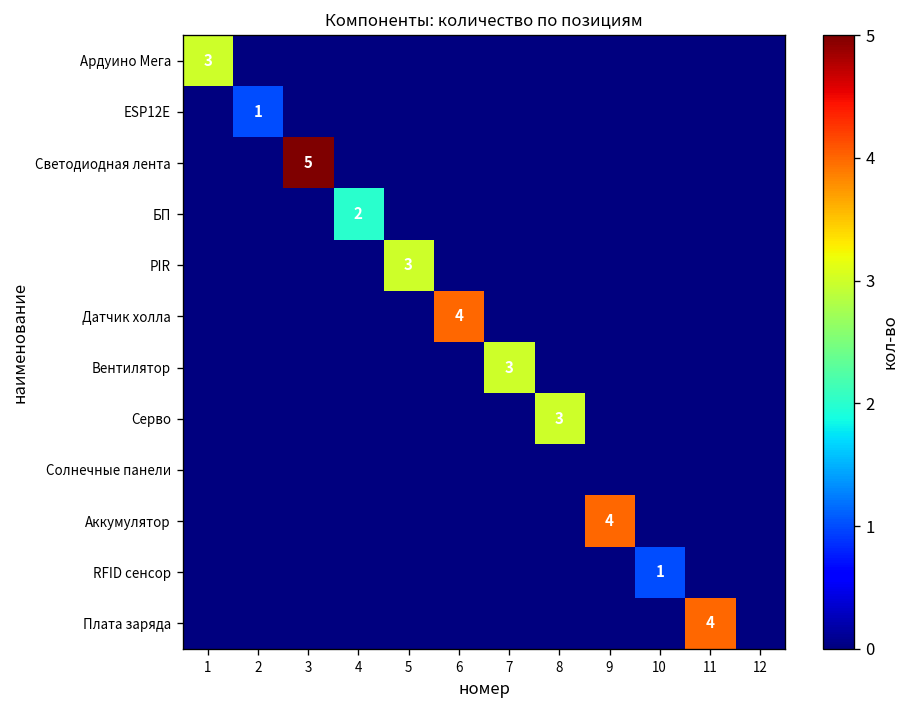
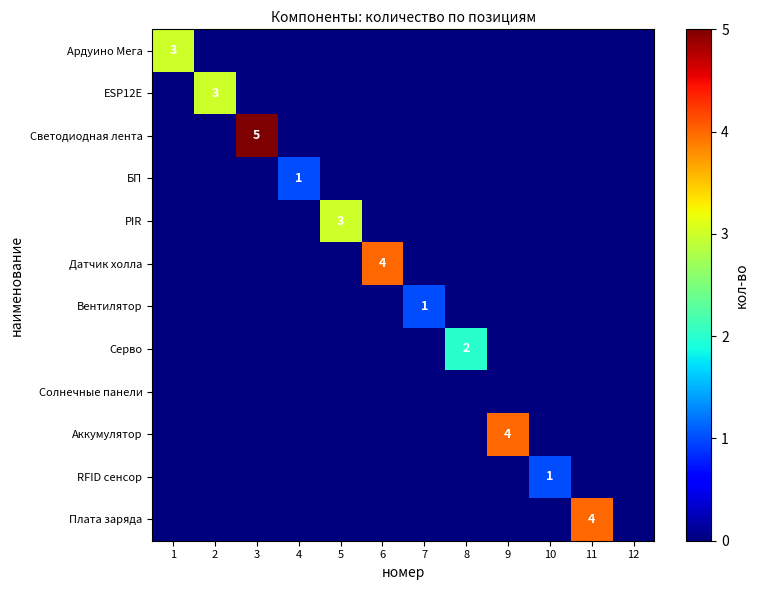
  {
    "Ардуино Мега": {
      "1": 3
    },
    "ESP12E": {
-     "2": 1
+     "2": 3
    },
    "Светодиодная лента": {
      "3": 5
    },
    "БП": {
-     "4": 2
+     "4": 1
    },
    "PIR": {
      "5": 3
    },
    "Датчик холла": {
      "6": 4
    },
    "Вентилятор": {
-     "7": 3
+     "7": 1
    },
    "Серво": {
-     "8": 3
+     "8": 2
    },
    "Аккумулятор": {
      "9": 4
    },
    "RFID сенсор": {
      "10": 1
    },
    "Плата заряда": {
      "11": 4
    }
  }
